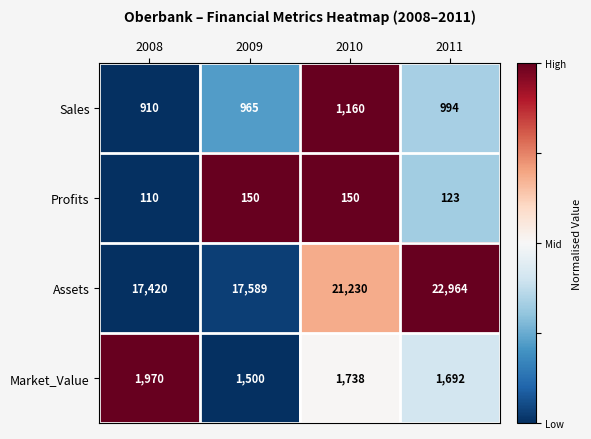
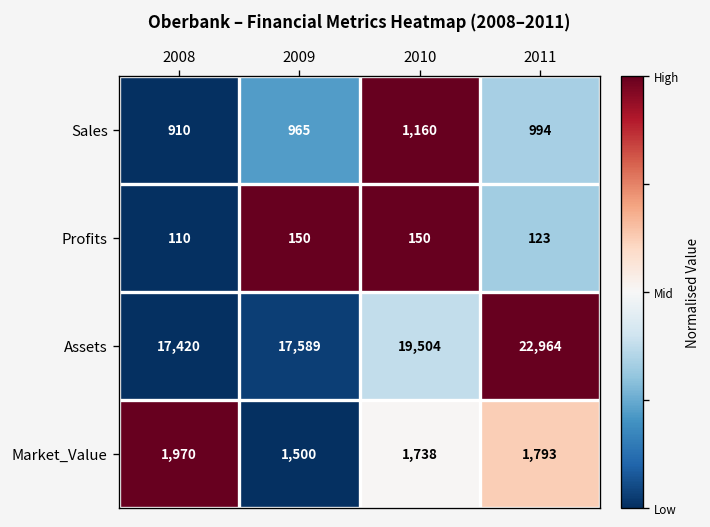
  {
    "Sales": {
      "2008": "910",
      "2009": "965",
      "2010": "1,160",
      "2011": "994"
    },
    "Profits": {
      "2008": "110",
      "2009": "150",
      "2010": "150",
      "2011": "123"
    },
    "Assets": {
      "2008": "17,420",
      "2009": "17,589",
-     "2010": "21,230",
+     "2010": "19,504",
      "2011": "22,964"
    },
    "Market_Value": {
      "2008": "1,970",
      "2009": "1,500",
      "2010": "1,738",
-     "2011": "1,692"
+     "2011": "1,793"
    }
  }
